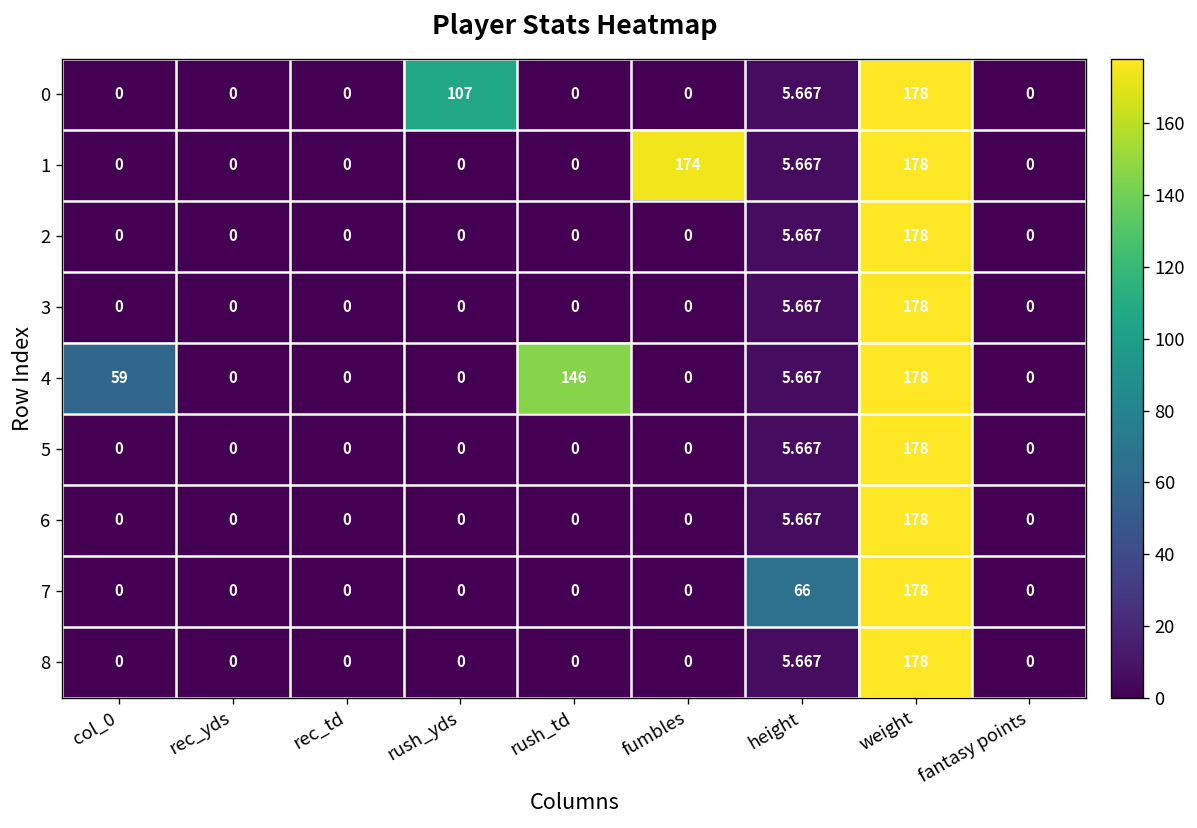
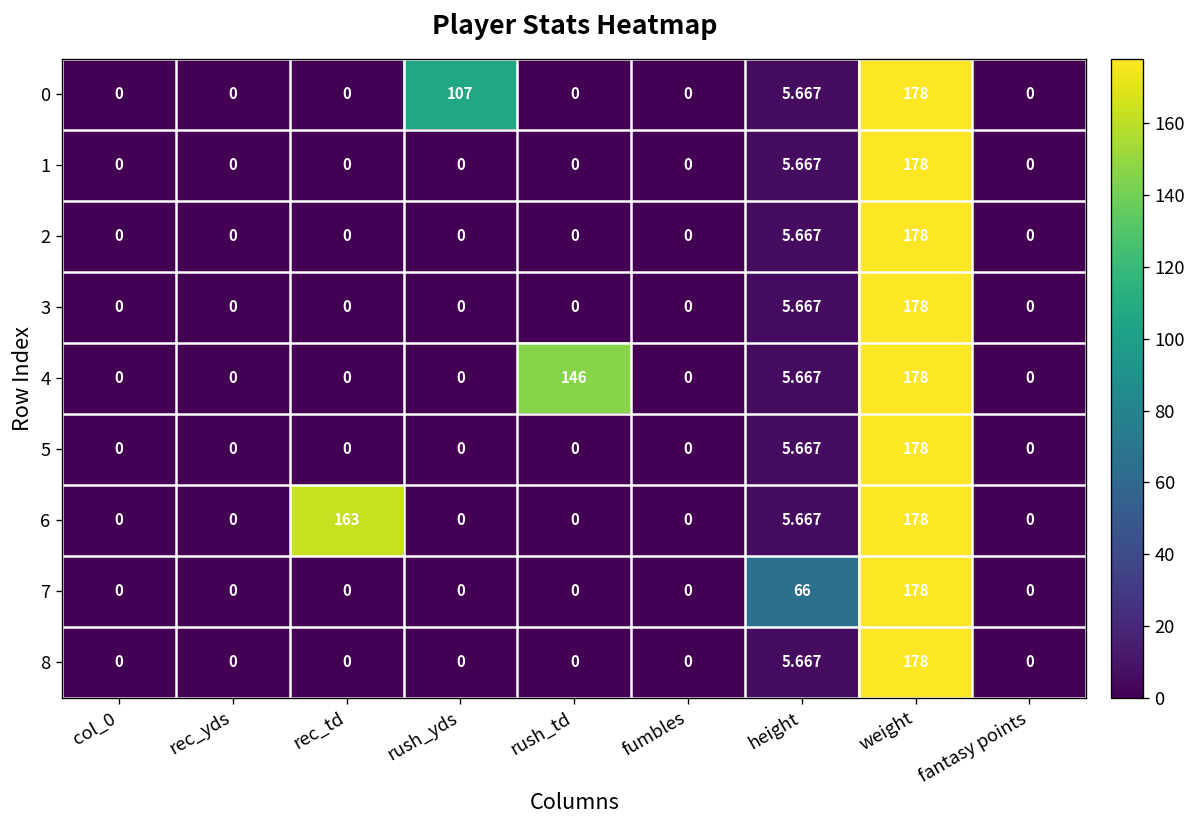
  {
    "0": {
      "col_0": 0,
      "rec_yds": 0,
      "rec_td": 0,
      "rush_yds": 107,
      "rush_td": 0,
      "fumbles": 0,
      "height": 5.667,
      "weight": 178,
      "fantasy points": 0
    },
    "1": {
      "col_0": 0,
      "rec_yds": 0,
      "rec_td": 0,
      "rush_yds": 0,
      "rush_td": 0,
-     "fumbles": 174,
+     "fumbles": 0,
      "height": 5.667,
      "weight": 178,
      "fantasy points": 0
    },
    "2": {
      "col_0": 0,
      "rec_yds": 0,
      "rec_td": 0,
      "rush_yds": 0,
      "rush_td": 0,
      "fumbles": 0,
      "height": 5.667,
      "weight": 178,
      "fantasy points": 0
    },
    "3": {
      "col_0": 0,
      "rec_yds": 0,
      "rec_td": 0,
      "rush_yds": 0,
      "rush_td": 0,
      "fumbles": 0,
      "height": 5.667,
      "weight": 178,
      "fantasy points": 0
    },
    "4": {
-     "col_0": 59,
+     "col_0": 0,
      "rec_yds": 0,
      "rec_td": 0,
      "rush_yds": 0,
      "rush_td": 146,
      "fumbles": 0,
      "height": 5.667,
      "weight": 178,
      "fantasy points": 0
    },
    "5": {
      "col_0": 0,
      "rec_yds": 0,
      "rec_td": 0,
      "rush_yds": 0,
      "rush_td": 0,
      "fumbles": 0,
      "height": 5.667,
      "weight": 178,
      "fantasy points": 0
    },
    "6": {
      "col_0": 0,
      "rec_yds": 0,
-     "rec_td": 0,
+     "rec_td": 163,
      "rush_yds": 0,
      "rush_td": 0,
      "fumbles": 0,
      "height": 5.667,
      "weight": 178,
      "fantasy points": 0
    },
    "7": {
      "col_0": 0,
      "rec_yds": 0,
      "rec_td": 0,
      "rush_yds": 0,
      "rush_td": 0,
      "fumbles": 0,
      "height": 66,
      "weight": 178,
      "fantasy points": 0
    },
    "8": {
      "col_0": 0,
      "rec_yds": 0,
      "rec_td": 0,
      "rush_yds": 0,
      "rush_td": 0,
      "fumbles": 0,
      "height": 5.667,
      "weight": 178,
      "fantasy points": 0
    }
  }
